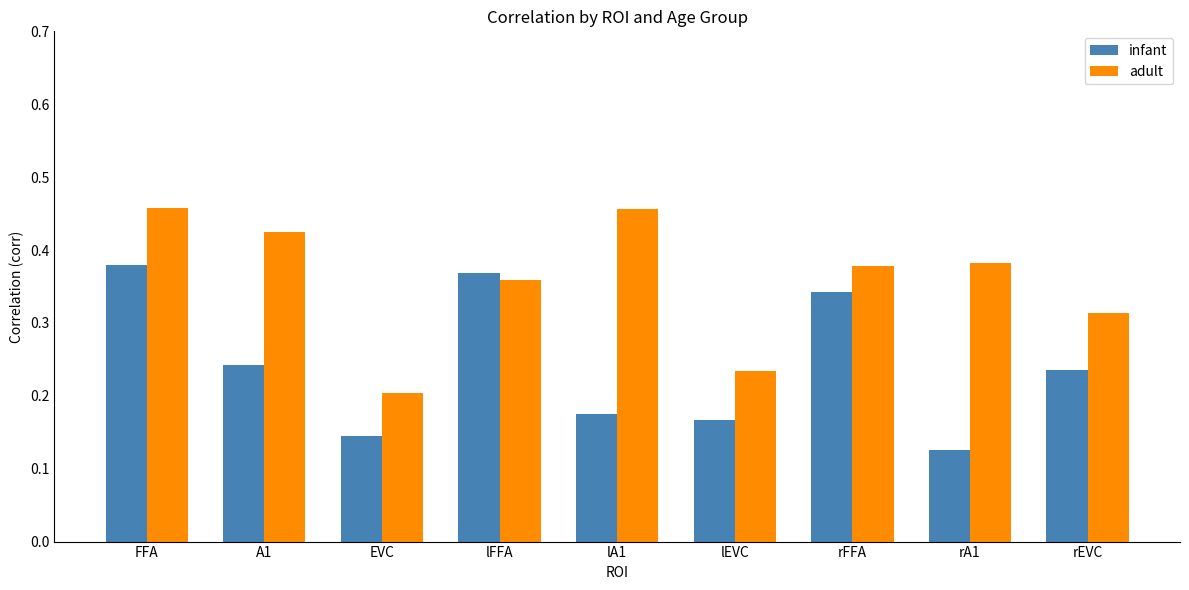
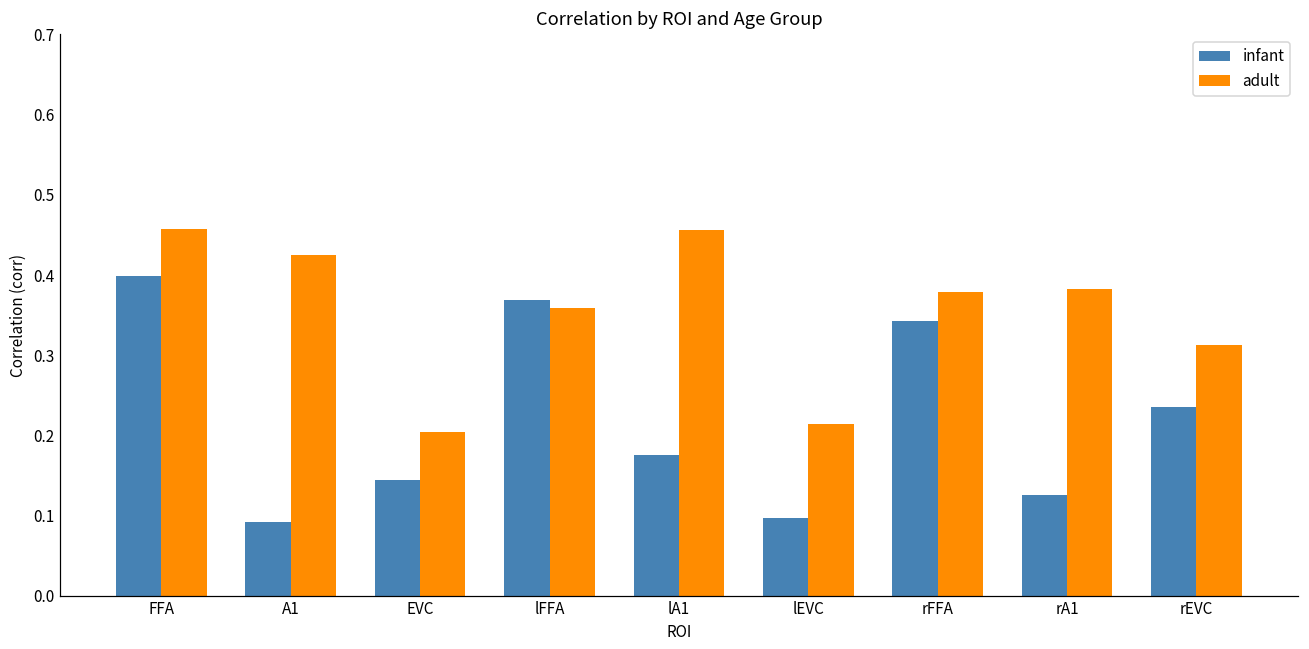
  {
    "infant": {
-     "FFA": 0.38,
-     "A1": 0.24,
+     "FFA": 0.40,
+     "A1": 0.09,
      "EVC": 0.14,
      "lFFA": 0.37,
      "lA1": 0.18,
-     "lEVC": 0.17,
+     "lEVC": 0.10,
      "rFFA": 0.34,
      "rA1": 0.13,
      "rEVC": 0.24
    },
    "adult": {
      "FFA": 0.46,
      "A1": 0.43,
      "EVC": 0.20,
      "lFFA": 0.36,
      "lA1": 0.46,
-     "lEVC": 0.23,
+     "lEVC": 0.21,
      "rFFA": 0.38,
      "rA1": 0.38,
      "rEVC": 0.31
    }
  }
